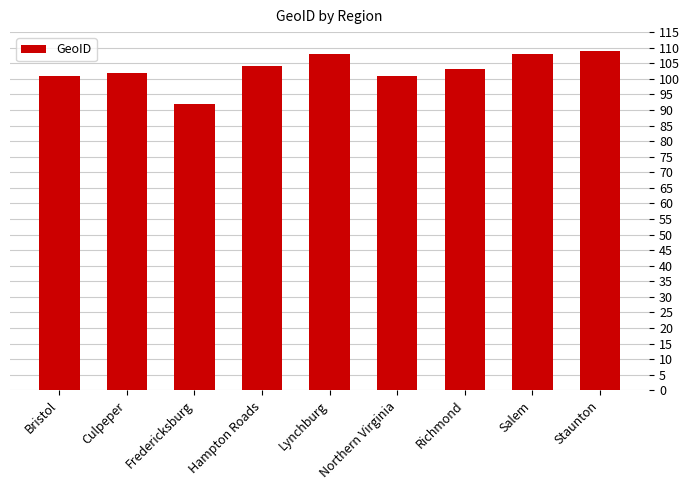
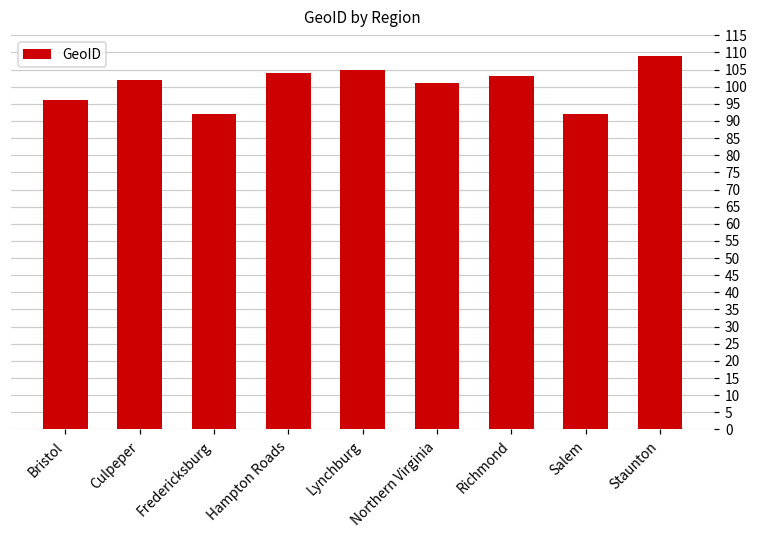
  {
-   "Bristol": 101,
+   "Bristol": 96,
    "Culpeper": 102,
    "Fredericksburg": 92,
    "Hampton Roads": 104,
-   "Lynchburg": 108,
+   "Lynchburg": 105,
    "Northern Virginia": 101,
    "Richmond": 103,
-   "Salem": 108,
+   "Salem": 92,
    "Staunton": 109
  }
